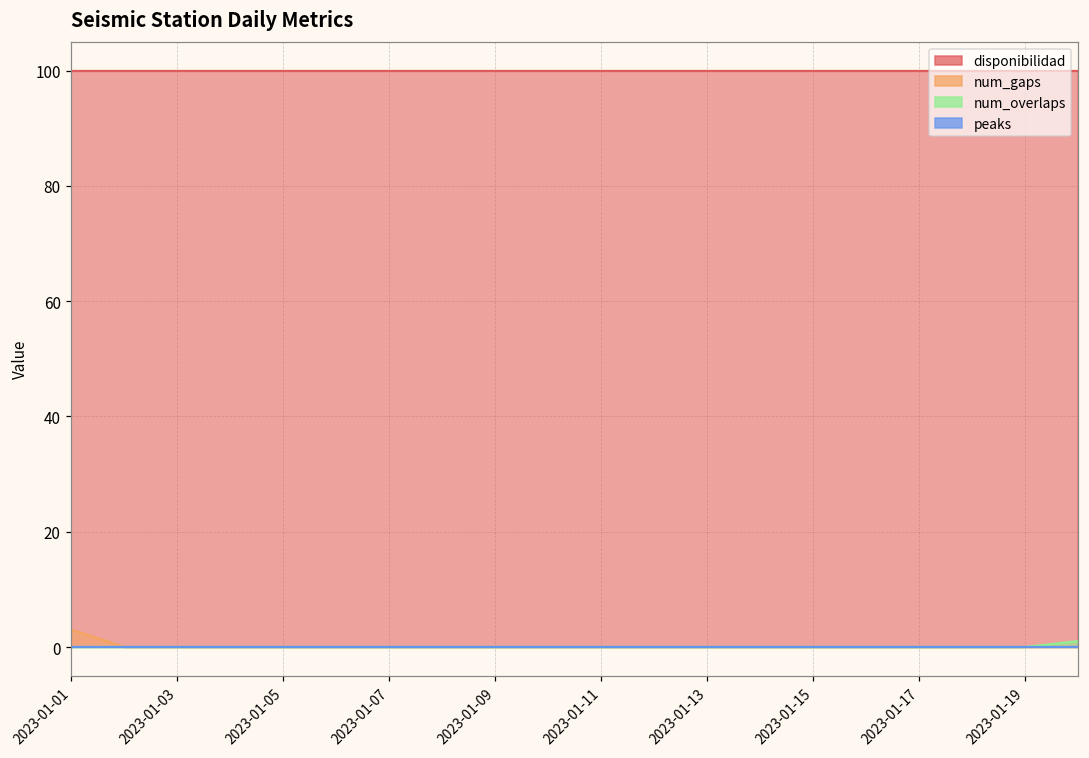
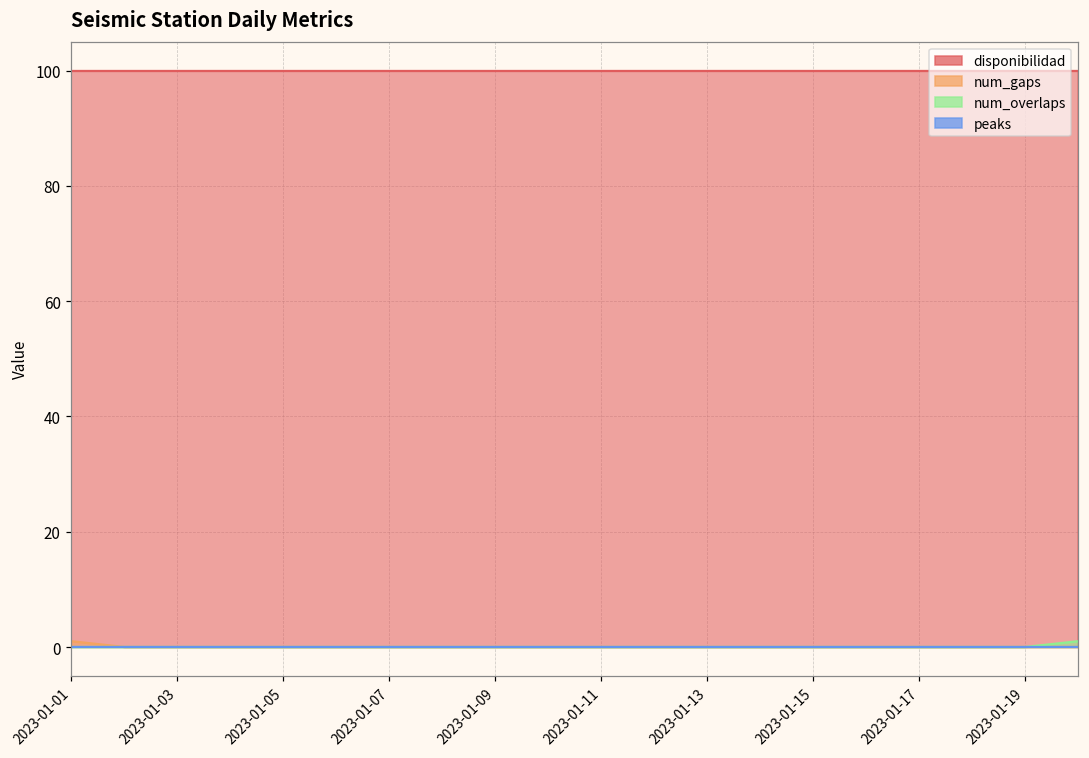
  {
    "disponibilidad": {
      "2023-01-01": 100,
      "2023-01-03": 100,
      "2023-01-05": 100,
      "2023-01-07": 100,
      "2023-01-09": 100,
      "2023-01-11": 100,
      "2023-01-13": 100,
      "2023-01-15": 100,
      "2023-01-17": 100
    },
    "num_gaps": {
-     "2023-01-01": 3
+     "2023-01-01": 1
    }
  }
